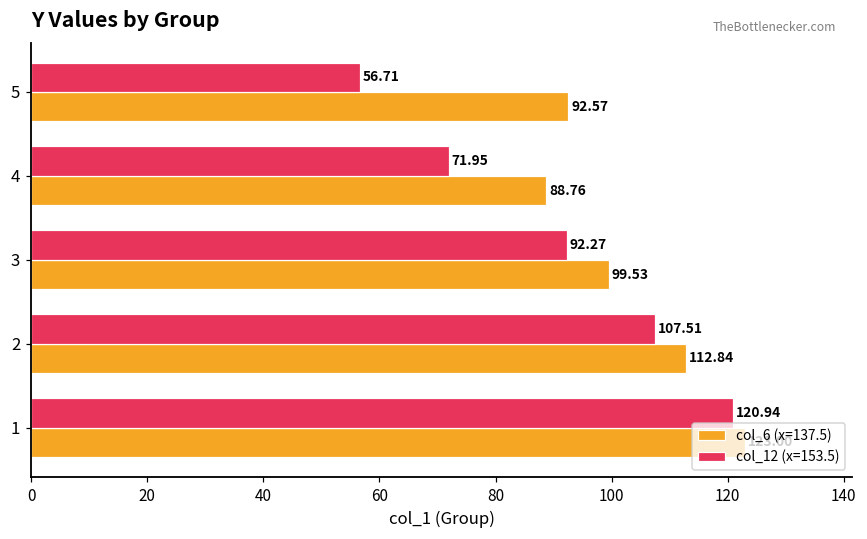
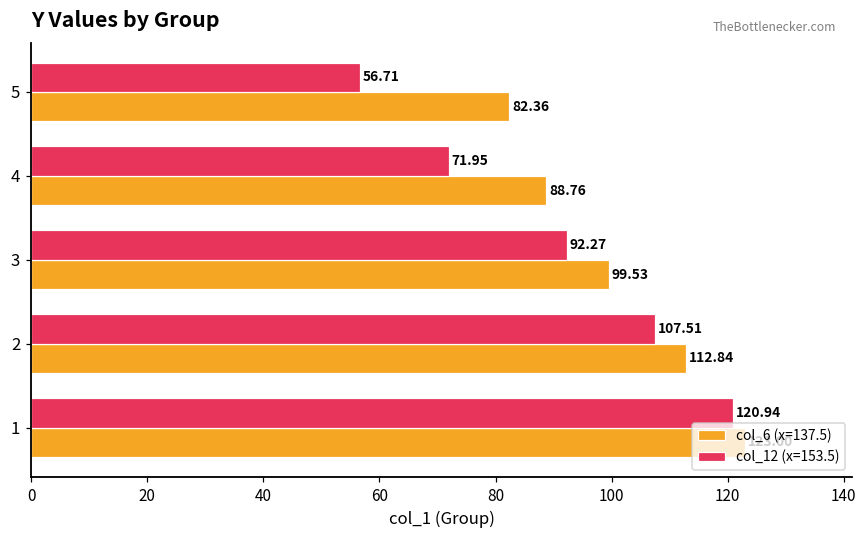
  {
    "col_6 (x=137.5)": {
-     "5": 92.57,
+     "5": 82.36,
      "4": 88.76,
      "3": 99.53,
      "2": 112.84
    },
    "col_12 (x=153.5)": {
      "5": 56.71,
      "4": 71.95,
      "3": 92.27,
      "2": 107.51,
      "1": 120.94
    }
  }
